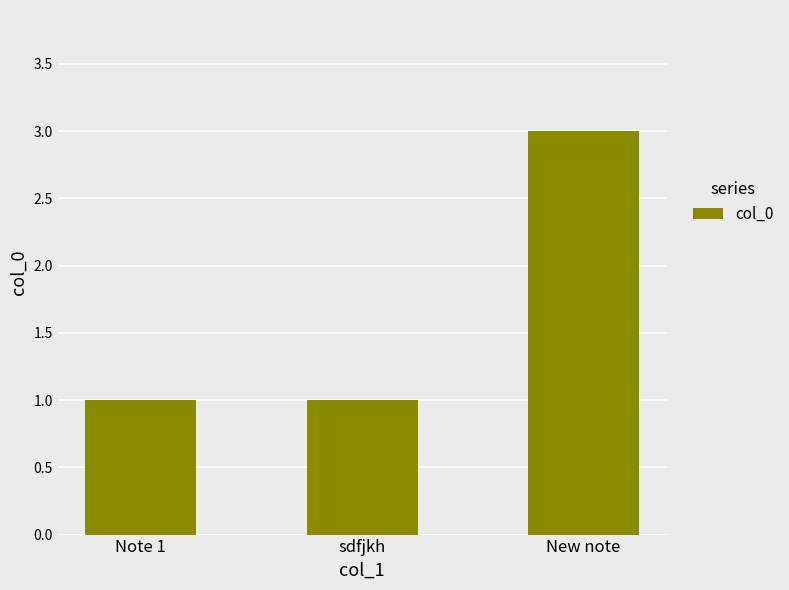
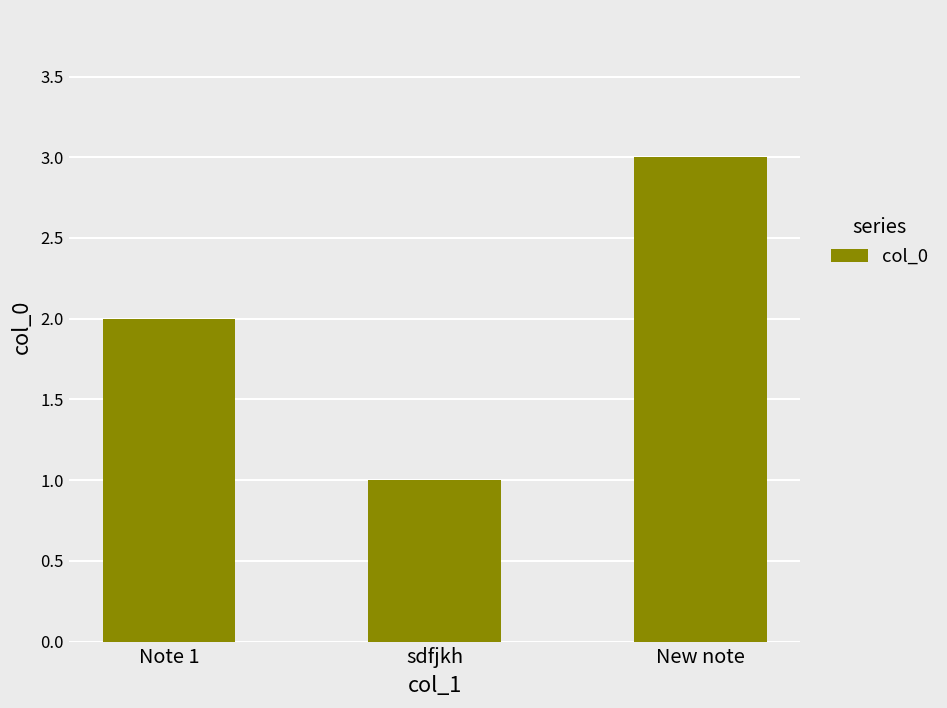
  {
-   "Note 1": 1,
+   "Note 1": 2,
    "sdfjkh": 1,
    "New note": 3
  }
